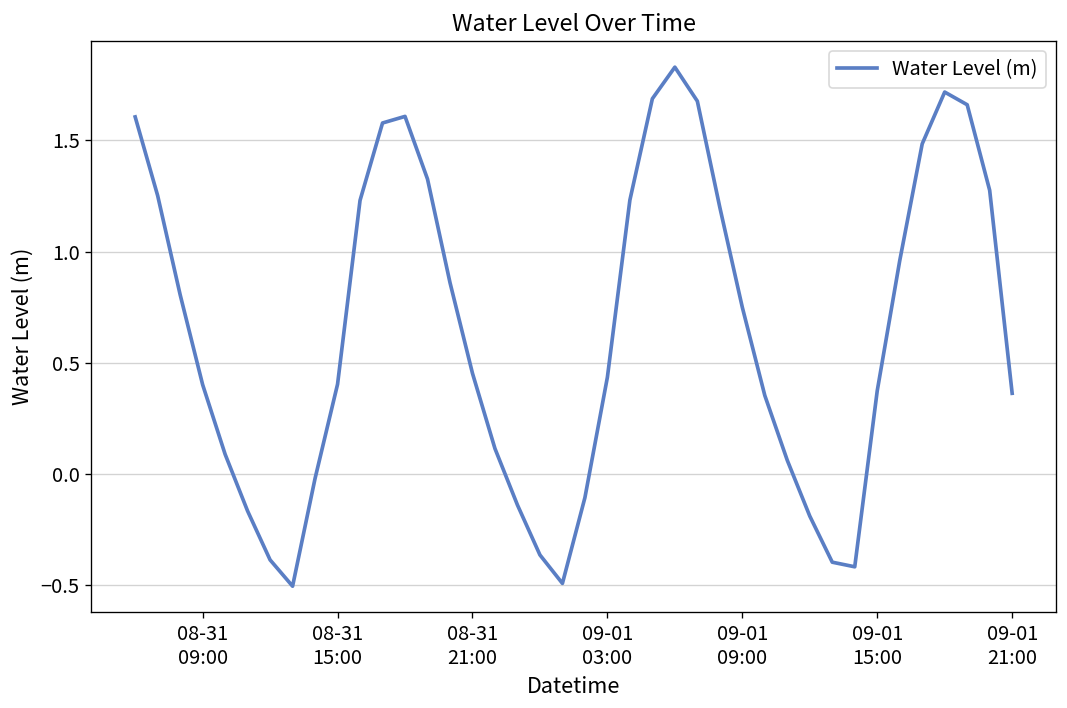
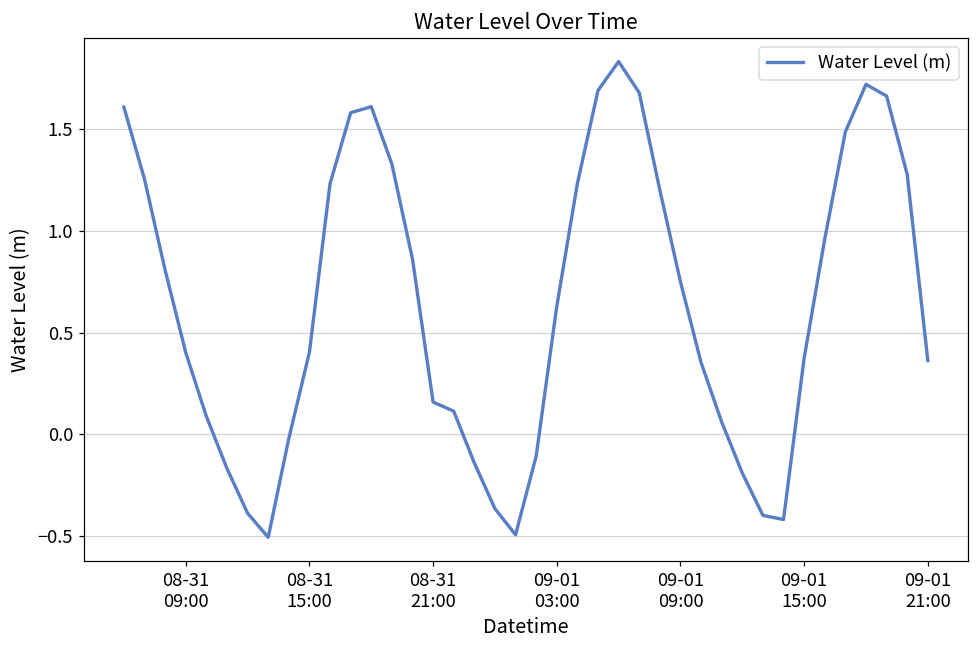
  {
    "08-31 09:00": 0.40,
    "08-31 15:00": 0.40,
-   "08-31 21:00": 0.45,
-   "09-01 03:00": 0.44,
+   "08-31 21:00": 0.16,
+   "09-01 03:00": 0.63,
    "09-01 09:00": 0.75,
    "09-01 15:00": 0.37,
    "09-01 21:00": 0.36
  }
